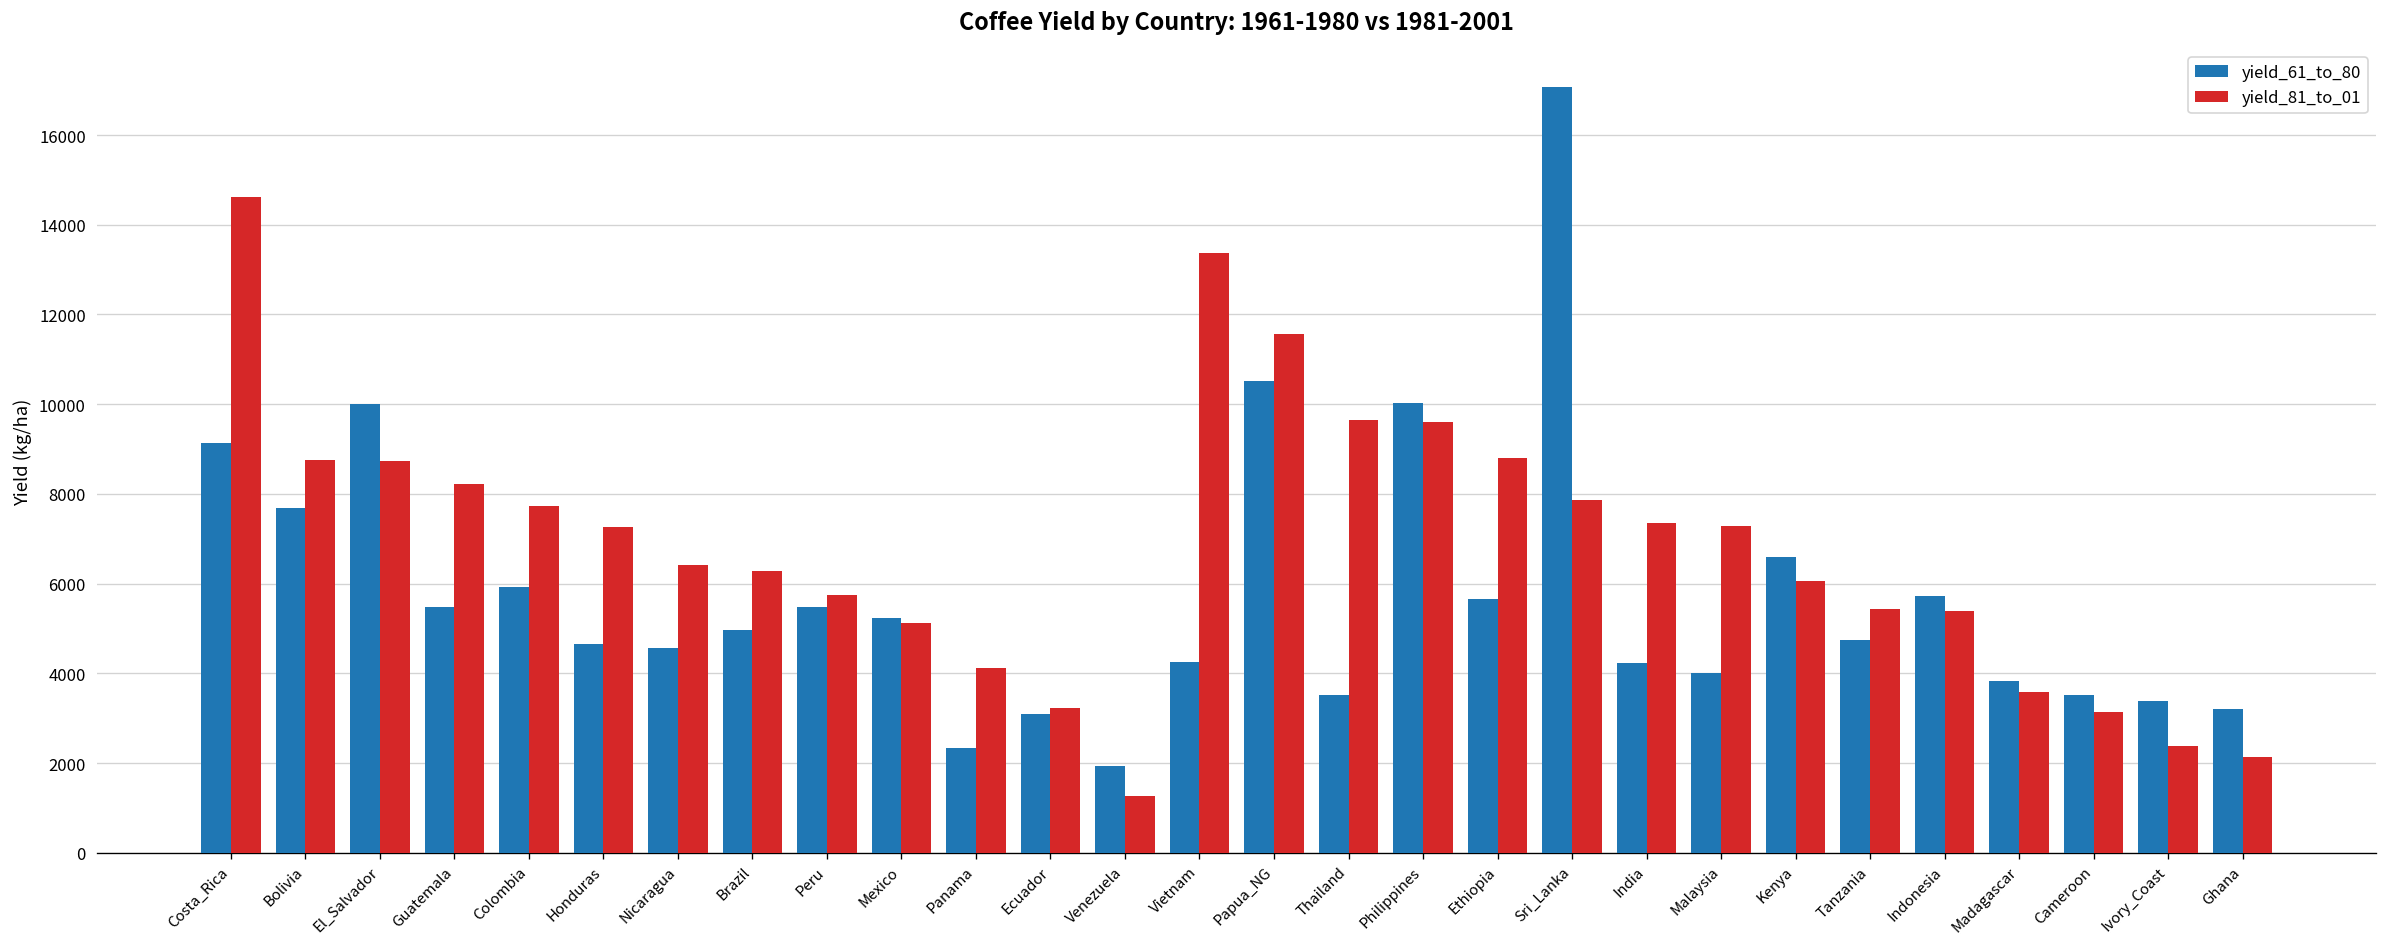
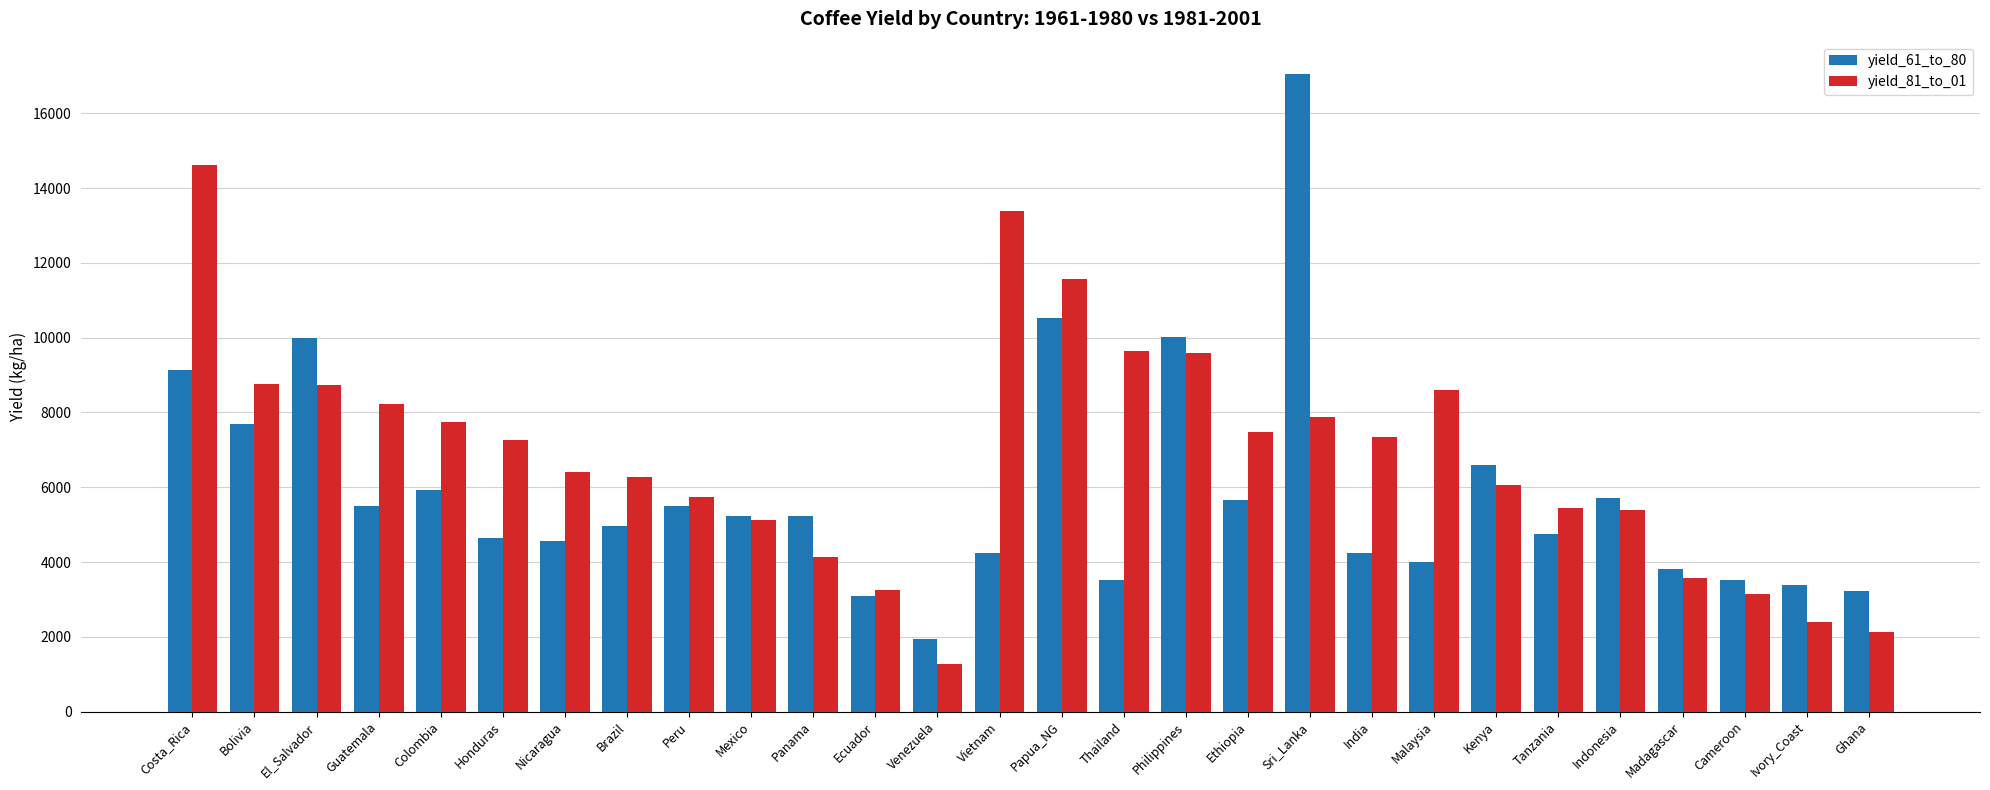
  {
    "yield_61_to_80": {
      "Costa_Rica": 9100,
      "Bolivia": 7700,
      "El_Salvador": 10000,
      "Guatemala": 5500,
      "Colombia": 5900,
      "Honduras": 4700,
      "Nicaragua": 4600,
      "Brazil": 5000,
      "Peru": 5500,
      "Mexico": 5200,
-     "Panama": 2300,
+     "Panama": 5200,
      "Ecuador": 3100,
      "Venezuela": 1900,
      "Vietnam": 4300,
      "Papua_NG": 10500,
      "Thailand": 3500,
      "Philippines": 10000,
      "Ethiopia": 5700,
      "Sri_Lanka": 17100,
      "India": 4200,
      "Malaysia": 4000,
      "Kenya": 6600,
      "Tanzania": 4700,
      "Indonesia": 5700,
      "Madagascar": 3800,
      "Cameroon": 3500,
      "Ivory_Coast": 3400,
      "Ghana": 3200
    },
    "yield_81_to_01": {
      "Costa_Rica": 14600,
      "Bolivia": 8800,
      "El_Salvador": 8700,
      "Guatemala": 8200,
      "Colombia": 7700,
      "Honduras": 7300,
      "Nicaragua": 6400,
      "Brazil": 6300,
      "Peru": 5700,
      "Mexico": 5100,
      "Panama": 4100,
      "Ecuador": 3200,
      "Venezuela": 1300,
      "Vietnam": 13400,
      "Papua_NG": 11600,
      "Thailand": 9700,
      "Philippines": 9600,
-     "Ethiopia": 8800,
+     "Ethiopia": 7500,
      "Sri_Lanka": 7900,
      "India": 7400,
-     "Malaysia": 7300,
+     "Malaysia": 8600,
      "Kenya": 6100,
      "Tanzania": 5400,
      "Indonesia": 5400,
      "Madagascar": 3600,
      "Cameroon": 3100,
      "Ivory_Coast": 2400,
      "Ghana": 2100
    }
  }
